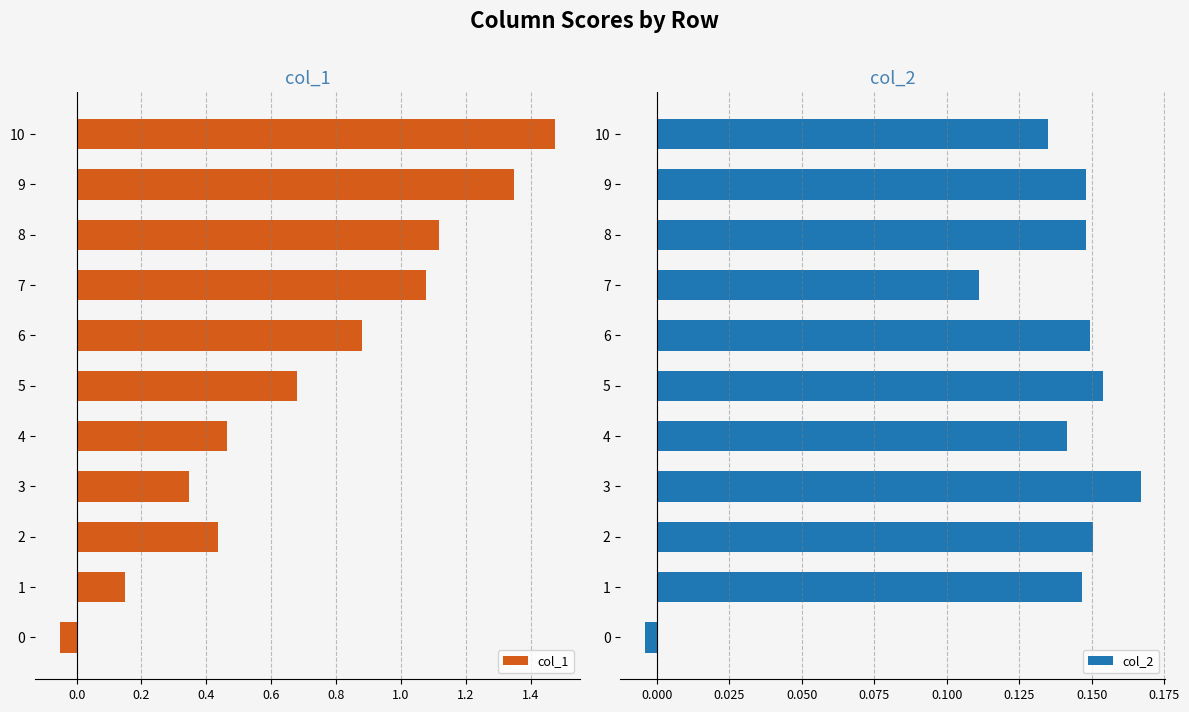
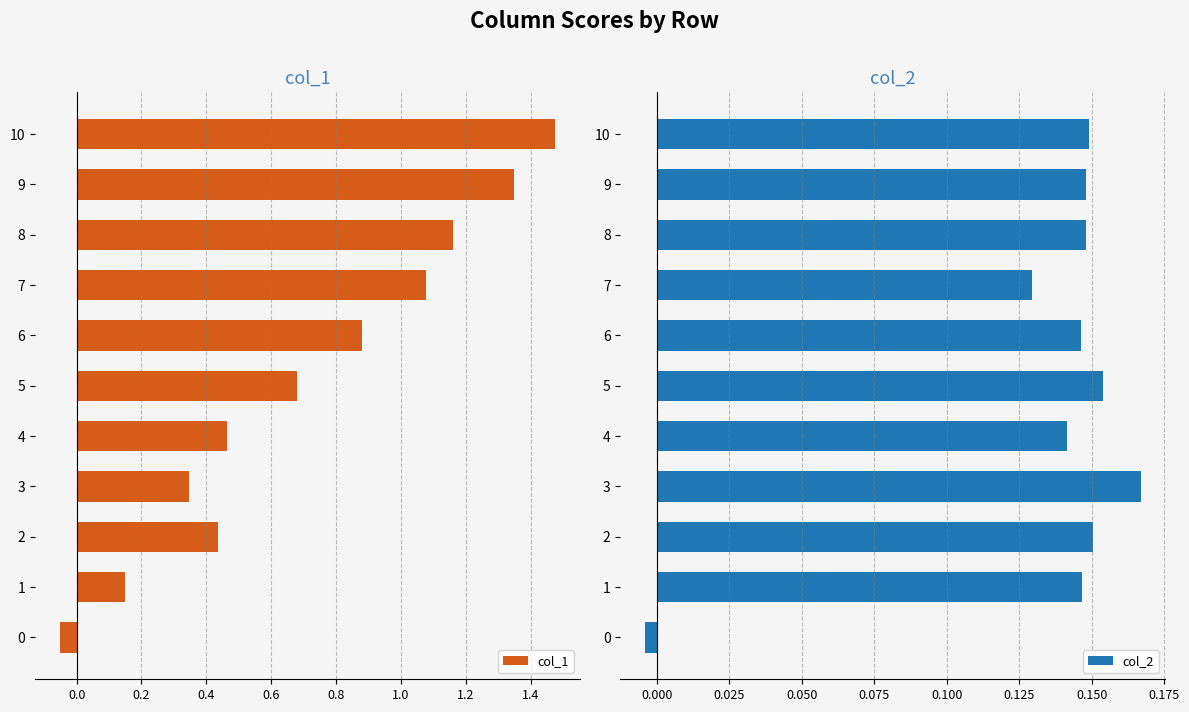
  {
    "col_1": {
      "10": 1.48,
      "9": 1.35,
-     "8": 1.12,
+     "8": 1.16,
      "7": 1.08,
      "6": 0.88,
      "5": 0.68,
      "4": 0.46,
      "3": 0.35,
      "2": 0.44,
      "1": 0.15,
      "0": -0.05
    },
    "col_2": {
-     "10": 0.135,
+     "10": 0.149,
      "9": 0.148,
      "8": 0.148,
-     "7": 0.111,
-     "6": 0.149,
+     "7": 0.130,
+     "6": 0.146,
      "5": 0.154,
      "4": 0.142,
      "3": 0.167,
      "2": 0.150,
      "1": 0.147,
      "0": -0.004
    }
  }
